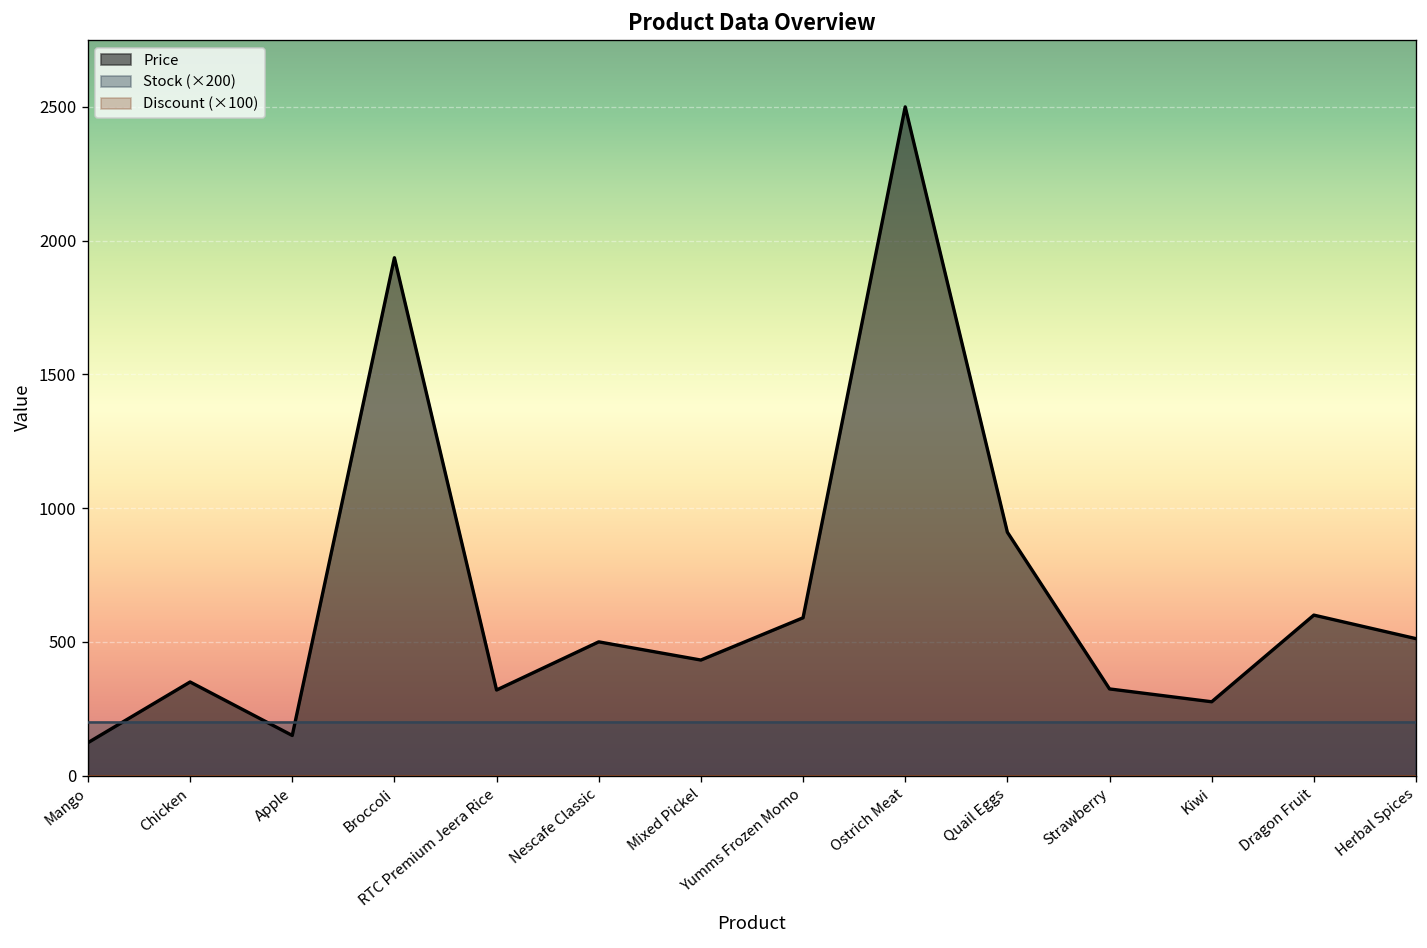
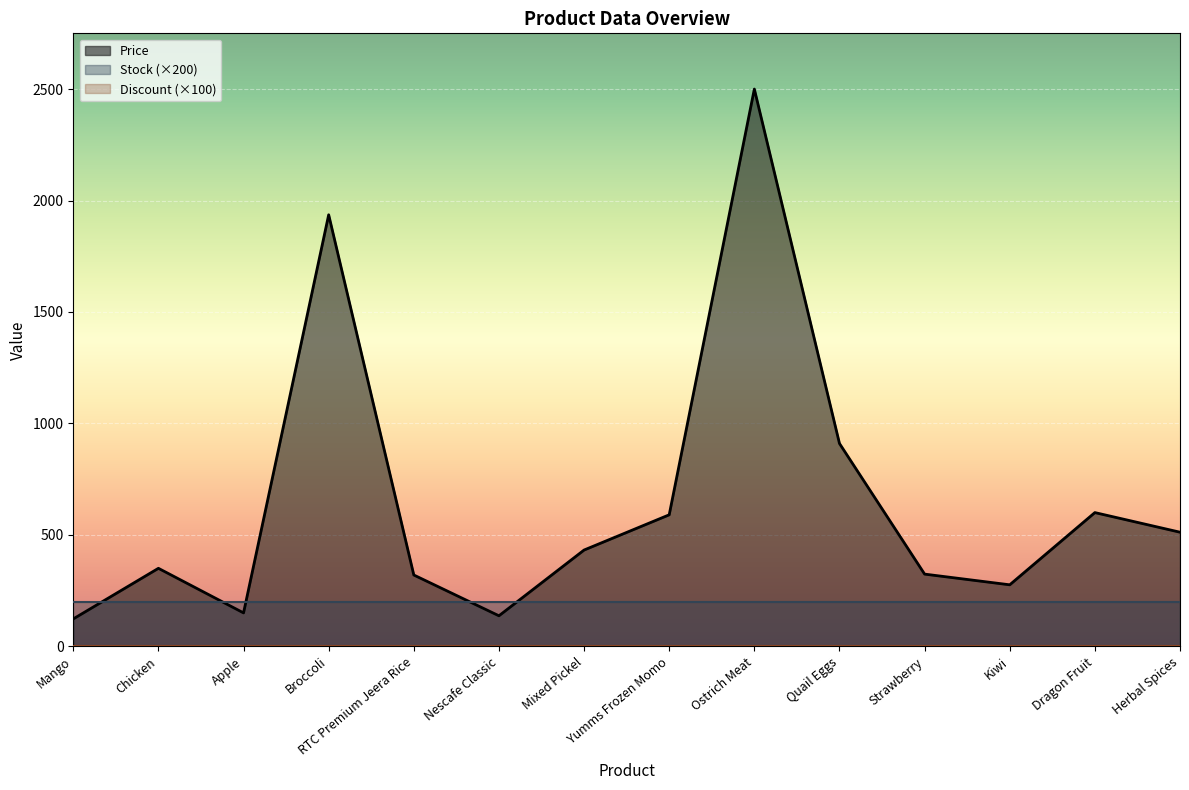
  {
    "Price": {
      "Mango": 120,
      "Chicken": 350,
      "Apple": 150,
      "Broccoli": 1940,
      "RTC Premium Jeera Rice": 320,
-     "Nescafe Classic": 500,
+     "Nescafe Classic": 140,
      "Mixed Pickel": 430,
      "Yumms Frozen Momo": 590,
      "Ostrich Meat": 2500,
      "Quail Eggs": 910,
      "Strawberry": 320,
      "Kiwi": 280,
      "Dragon Fruit": 600,
      "Herbal Spices": 510
    },
    "Stock (×200)": {
      "Mango": 200,
      "Chicken": 200,
      "Apple": 200,
      "Broccoli": 200,
      "RTC Premium Jeera Rice": 200,
      "Nescafe Classic": 200,
      "Mixed Pickel": 200,
      "Yumms Frozen Momo": 200,
      "Ostrich Meat": 200,
      "Quail Eggs": 200,
      "Strawberry": 200,
      "Kiwi": 200,
      "Dragon Fruit": 200,
      "Herbal Spices": 200
    },
    "Discount (×100)": {
      "Mango": 0,
      "Chicken": 0,
      "Apple": 0,
      "Broccoli": 0,
      "RTC Premium Jeera Rice": 0,
      "Nescafe Classic": 0,
      "Mixed Pickel": 0,
      "Yumms Frozen Momo": 0,
      "Ostrich Meat": 0,
      "Quail Eggs": 0,
      "Strawberry": 0,
      "Kiwi": 0,
      "Dragon Fruit": 0,
      "Herbal Spices": 0
    }
  }
